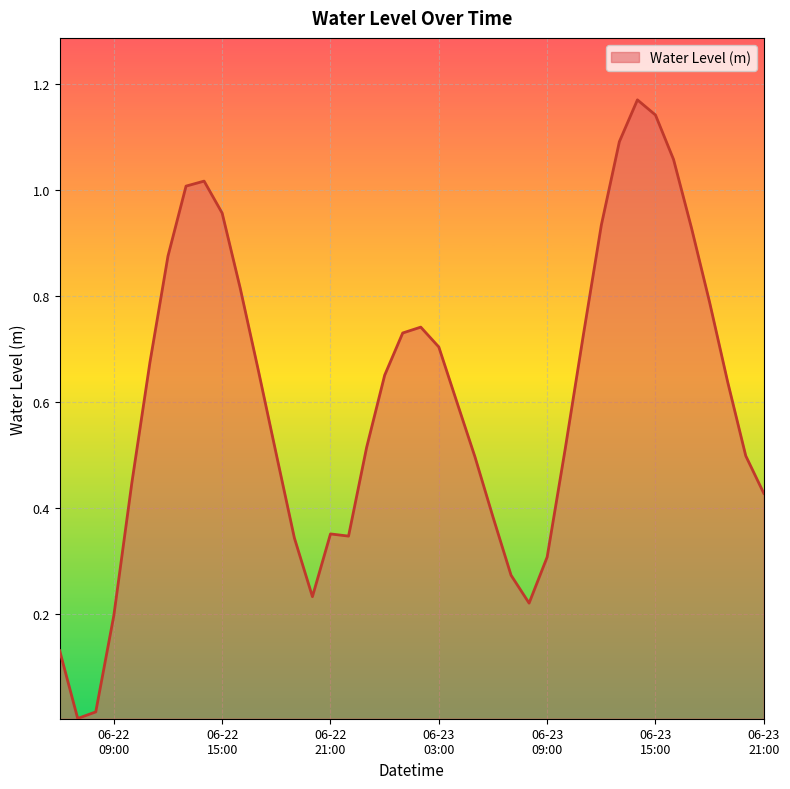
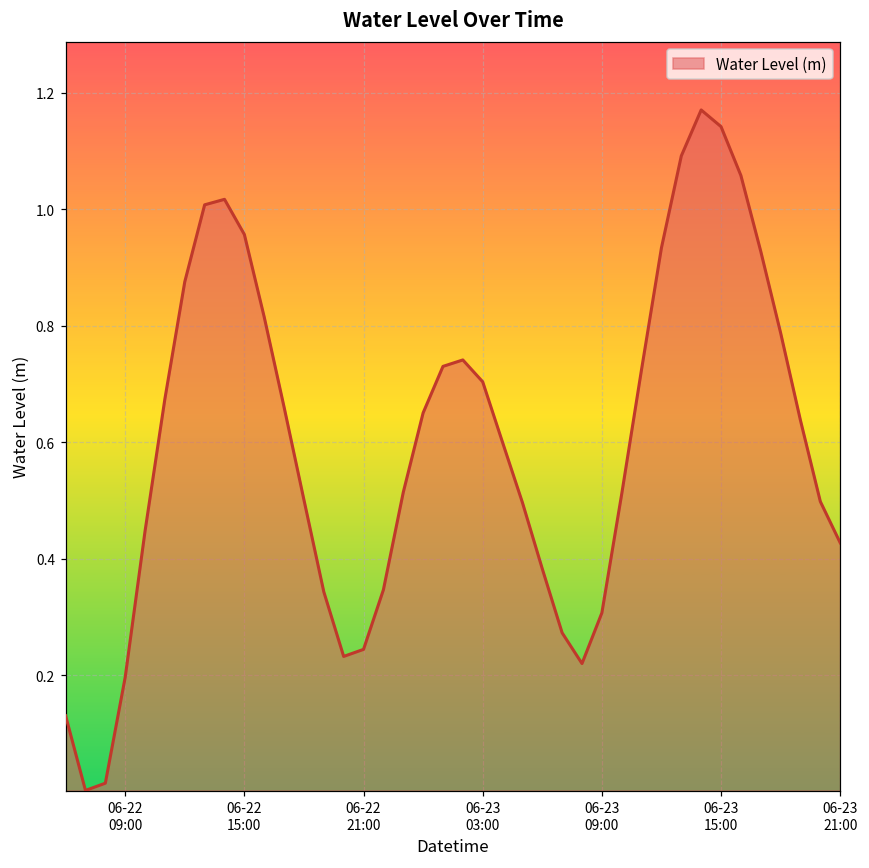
  {
    "06-22 09:00": 0.20,
    "06-22 15:00": 0.96,
-   "06-22 21:00": 0.35,
+   "06-22 21:00": 0.24,
    "06-23 03:00": 0.70,
    "06-23 09:00": 0.31,
    "06-23 15:00": 1.14,
    "06-23 21:00": 0.43
  }
